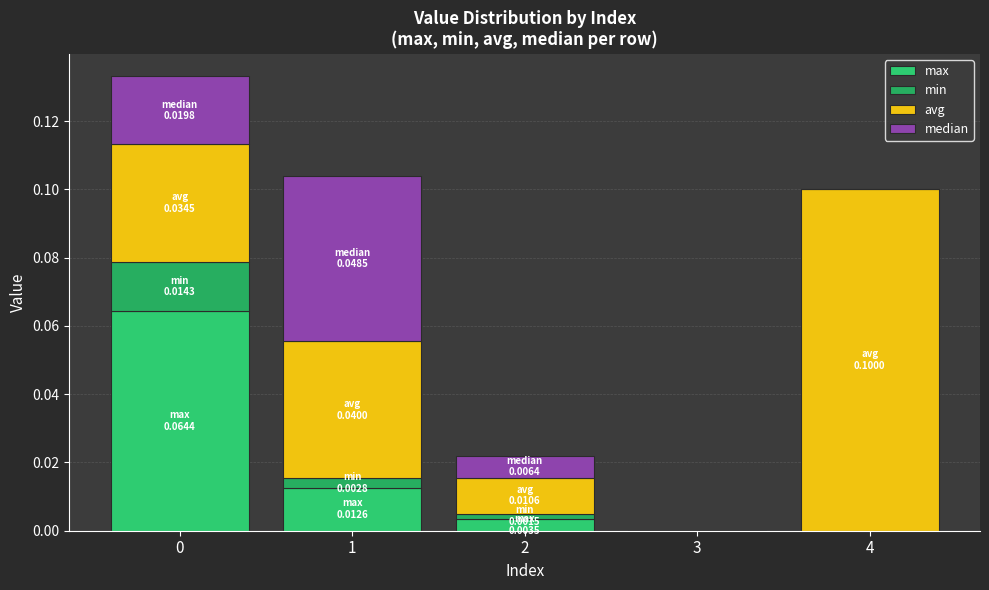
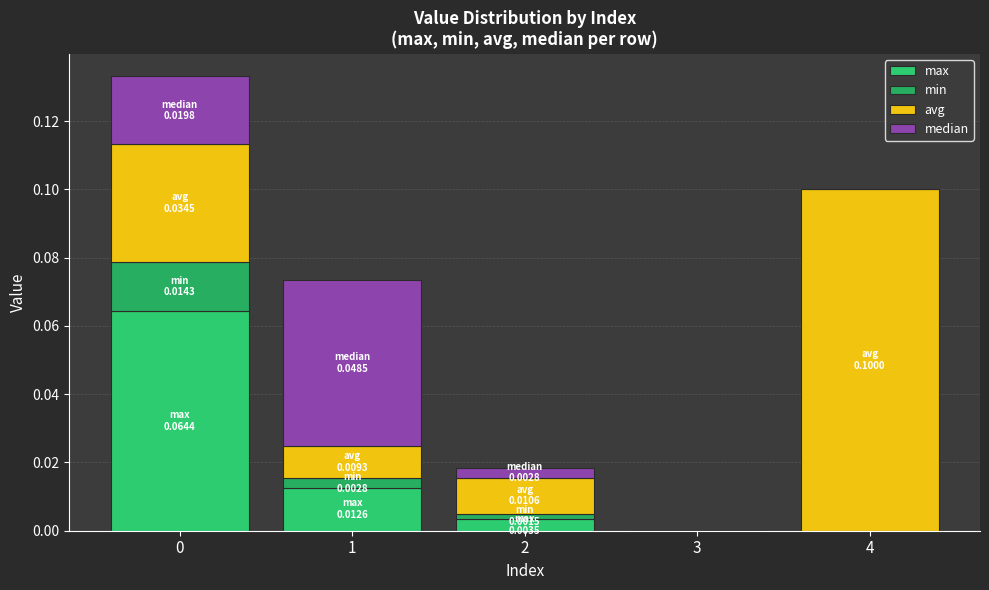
  {
    "avg": {
      "0": 0.0345,
-     "1": 0.0400,
+     "1": 0.0093,
      "2": 0.0106,
      "4": 0.1000
    },
    "median": {
      "0": 0.0198,
      "1": 0.0485,
-     "2": 0.0064
+     "2": 0.0028
    }
  }
